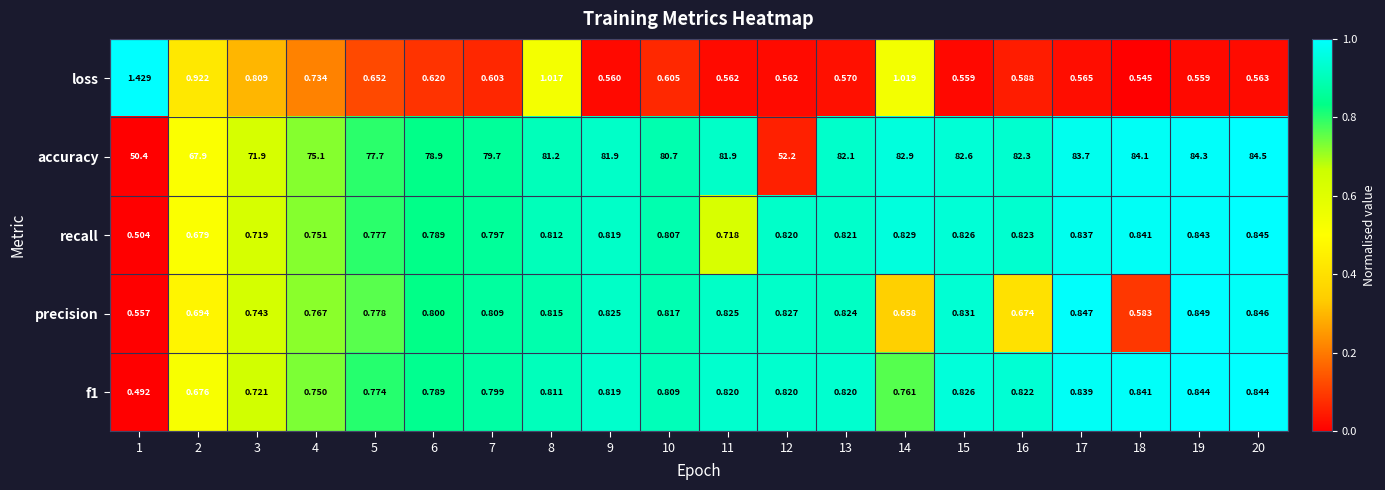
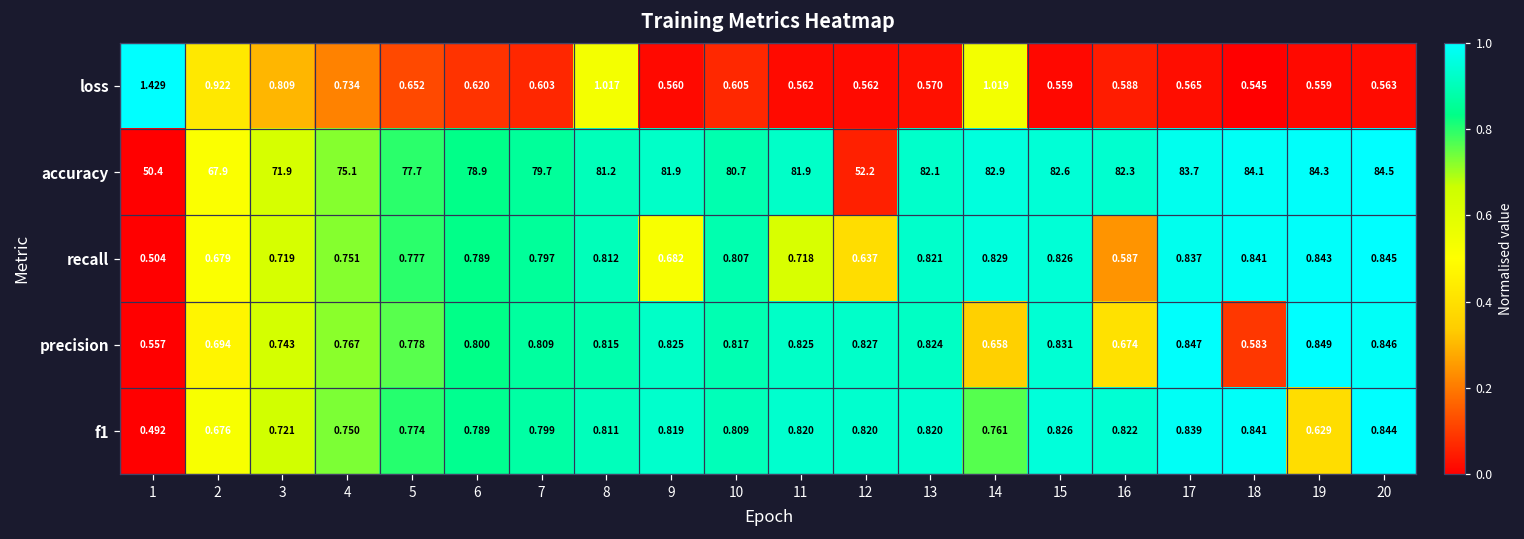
  {
    "loss": {
      "1": 1.429,
      "2": 0.922,
      "3": 0.809,
      "4": 0.734,
      "5": 0.652,
      "6": 0.620,
      "7": 0.603,
      "8": 1.017,
      "9": 0.560,
      "10": 0.605,
      "11": 0.562,
      "12": 0.562,
      "13": 0.570,
      "14": 1.019,
      "15": 0.559,
      "16": 0.588,
      "17": 0.565,
      "18": 0.545,
      "19": 0.559,
      "20": 0.563
    },
    "accuracy": {
      "1": 50.4,
      "2": 67.9,
      "3": 71.9,
      "4": 75.1,
      "5": 77.7,
      "6": 78.9,
      "7": 79.7,
      "8": 81.2,
      "9": 81.9,
      "10": 80.7,
      "11": 81.9,
      "12": 52.2,
      "13": 82.1,
      "14": 82.9,
      "15": 82.6,
      "16": 82.3,
      "17": 83.7,
      "18": 84.1,
      "19": 84.3,
      "20": 84.5
    },
    "recall": {
      "1": 0.504,
      "2": 0.679,
      "3": 0.719,
      "4": 0.751,
      "5": 0.777,
      "6": 0.789,
      "7": 0.797,
      "8": 0.812,
-     "9": 0.819,
+     "9": 0.682,
      "10": 0.807,
      "11": 0.718,
-     "12": 0.820,
+     "12": 0.637,
      "13": 0.821,
      "14": 0.829,
      "15": 0.826,
-     "16": 0.823,
+     "16": 0.587,
      "17": 0.837,
      "18": 0.841,
      "19": 0.843,
      "20": 0.845
    },
    "precision": {
      "1": 0.557,
      "2": 0.694,
      "3": 0.743,
      "4": 0.767,
      "5": 0.778,
      "6": 0.800,
      "7": 0.809,
      "8": 0.815,
      "9": 0.825,
      "10": 0.817,
      "11": 0.825,
      "12": 0.827,
      "13": 0.824,
      "14": 0.658,
      "15": 0.831,
      "16": 0.674,
      "17": 0.847,
      "18": 0.583,
      "19": 0.849,
      "20": 0.846
    },
    "f1": {
      "1": 0.492,
      "2": 0.676,
      "3": 0.721,
      "4": 0.750,
      "5": 0.774,
      "6": 0.789,
      "7": 0.799,
      "8": 0.811,
      "9": 0.819,
      "10": 0.809,
      "11": 0.820,
      "12": 0.820,
      "13": 0.820,
      "14": 0.761,
      "15": 0.826,
      "16": 0.822,
      "17": 0.839,
      "18": 0.841,
-     "19": 0.844,
+     "19": 0.629,
      "20": 0.844
    }
  }
